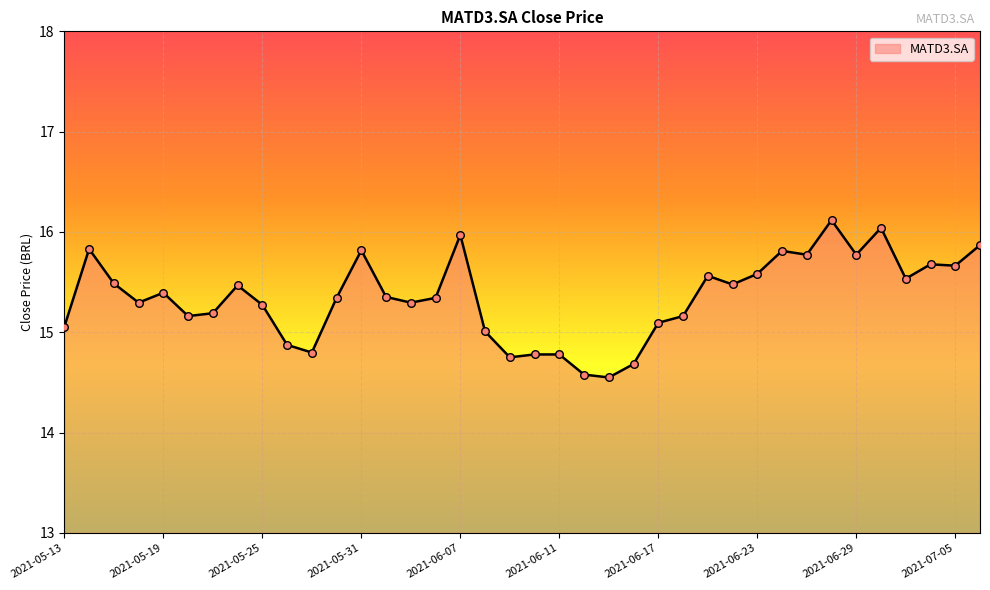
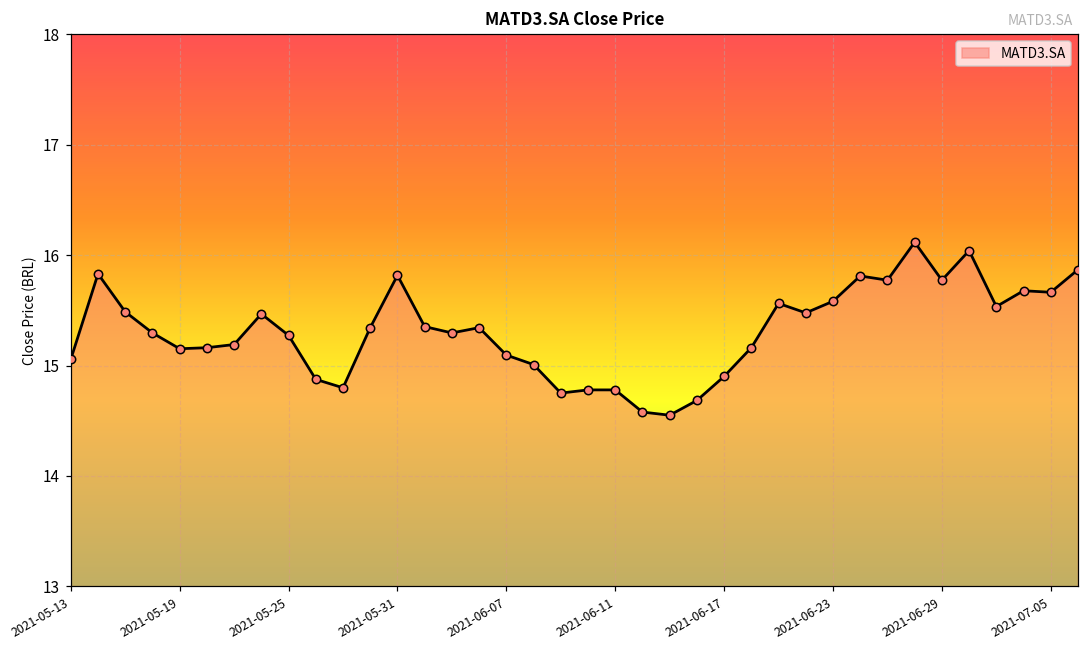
  {
    "2021-05-13": 15.06,
-   "2021-05-19": 15.39,
+   "2021-05-19": 15.15,
    "2021-05-25": 15.27,
    "2021-05-31": 15.82,
-   "2021-06-07": 15.97,
+   "2021-06-07": 15.09,
    "2021-06-11": 14.78,
-   "2021-06-17": 15.09,
+   "2021-06-17": 14.90,
    "2021-06-23": 15.58,
    "2021-06-29": 15.77,
    "2021-07-05": 15.66
  }
